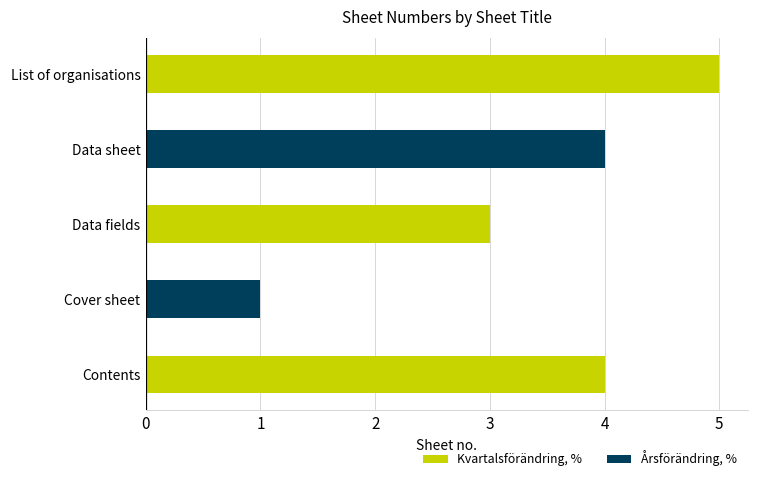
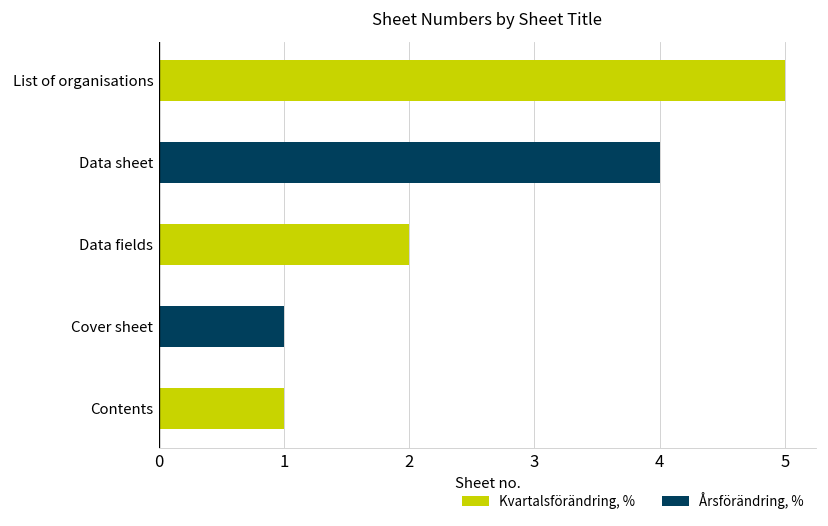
  {
    "List of organisations": 5,
    "Data sheet": 4,
-   "Data fields": 3,
+   "Data fields": 2,
    "Cover sheet": 1,
-   "Contents": 4
+   "Contents": 1
  }
